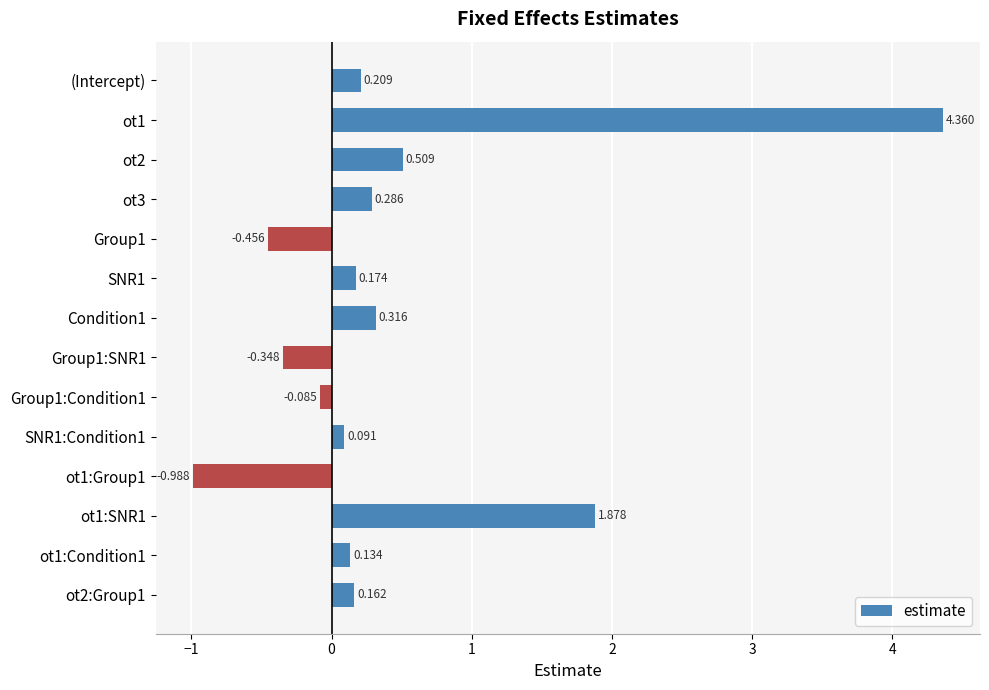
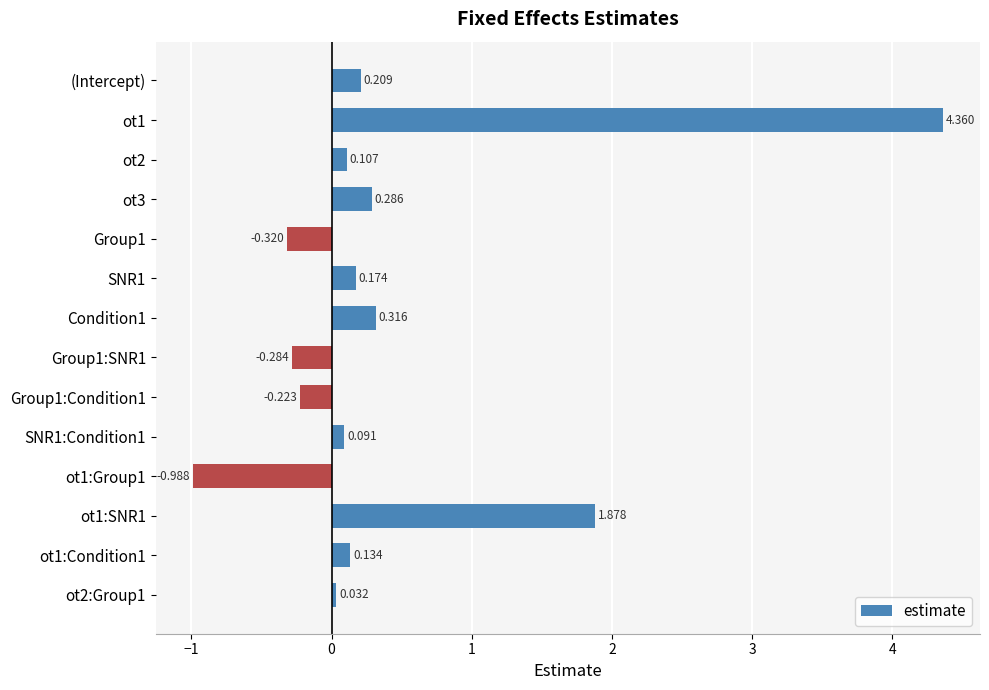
  {
    "(Intercept)": 0.209,
    "ot1": 4.360,
-   "ot2": 0.509,
+   "ot2": 0.107,
    "ot3": 0.286,
-   "Group1": -0.456,
+   "Group1": -0.320,
    "SNR1": 0.174,
    "Condition1": 0.316,
-   "Group1:SNR1": -0.348,
-   "Group1:Condition1": -0.085,
+   "Group1:SNR1": -0.284,
+   "Group1:Condition1": -0.223,
    "SNR1:Condition1": 0.091,
    "ot1:Group1": -0.988,
    "ot1:SNR1": 1.878,
    "ot1:Condition1": 0.134,
-   "ot2:Group1": 0.162
+   "ot2:Group1": 0.032
  }
